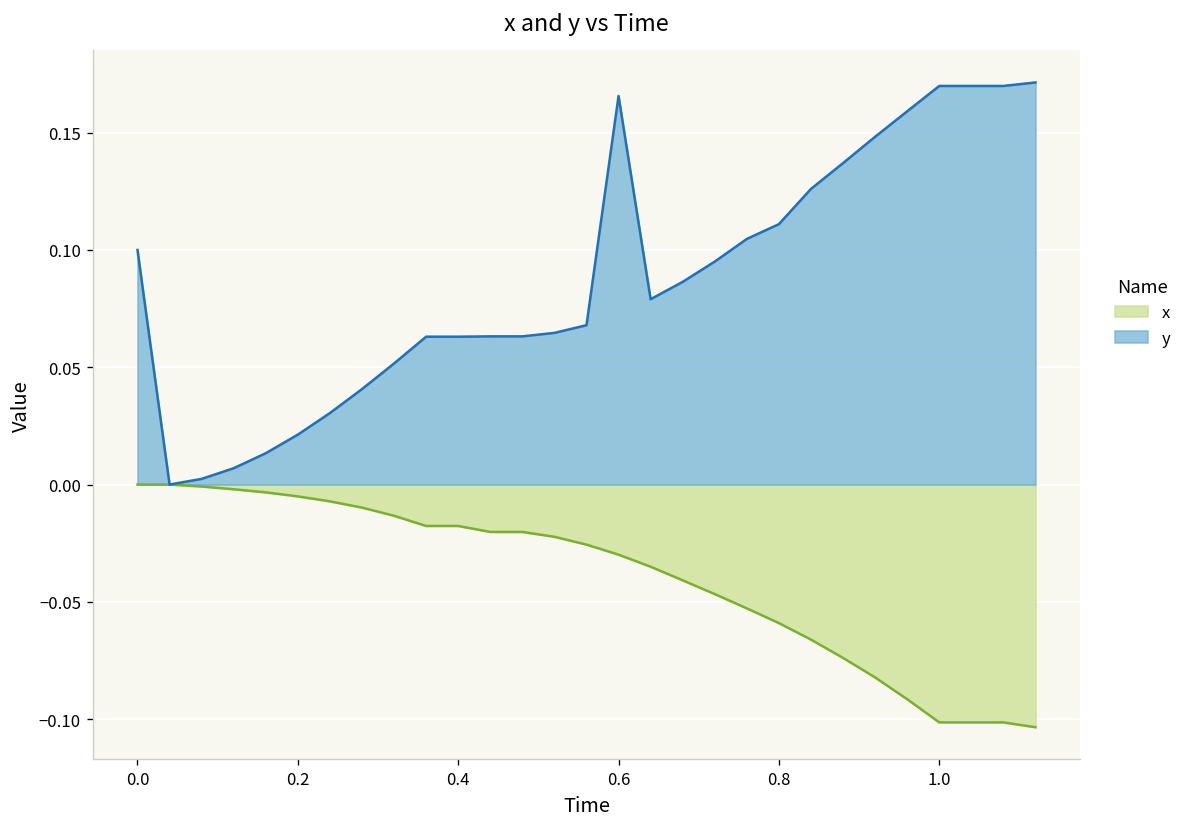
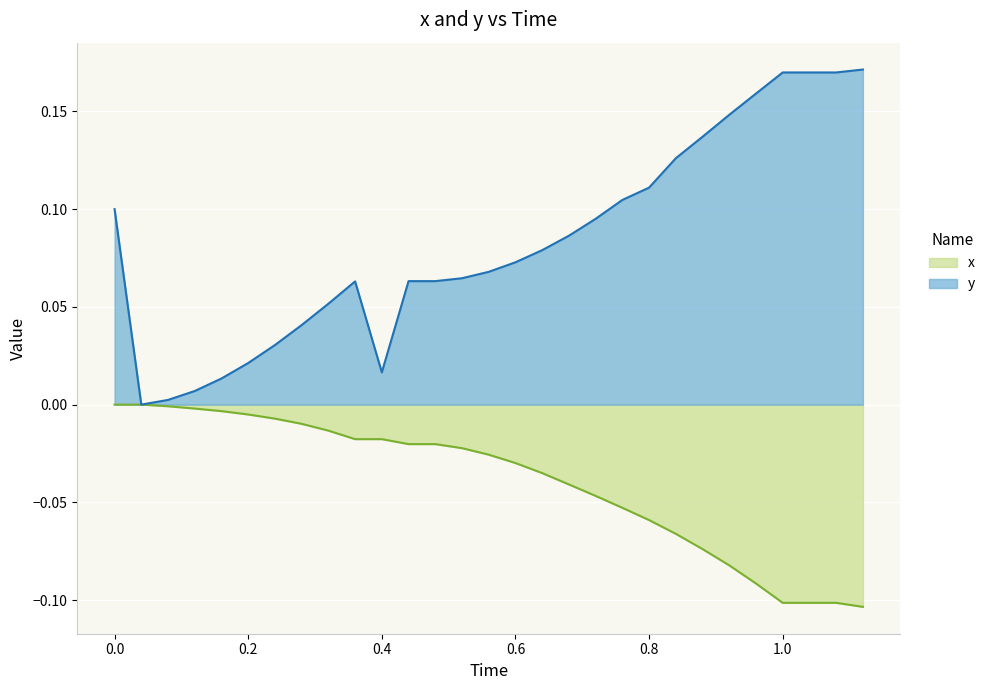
  {
    "y": {
      "0.0": 0.100,
      "0.2": 0.021,
-     "0.4": 0.063,
-     "0.6": 0.166,
+     "0.4": 0.017,
+     "0.6": 0.073,
      "0.8": 0.111,
      "1.0": 0.170
    }
  }
